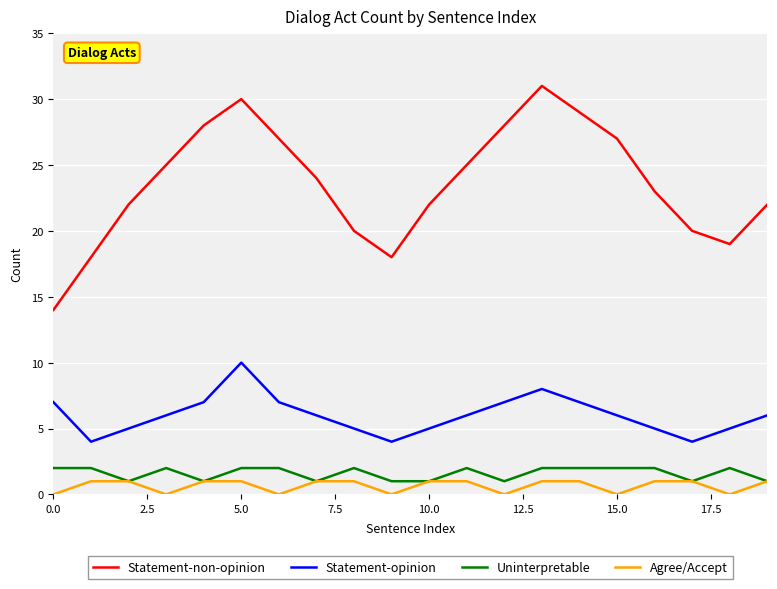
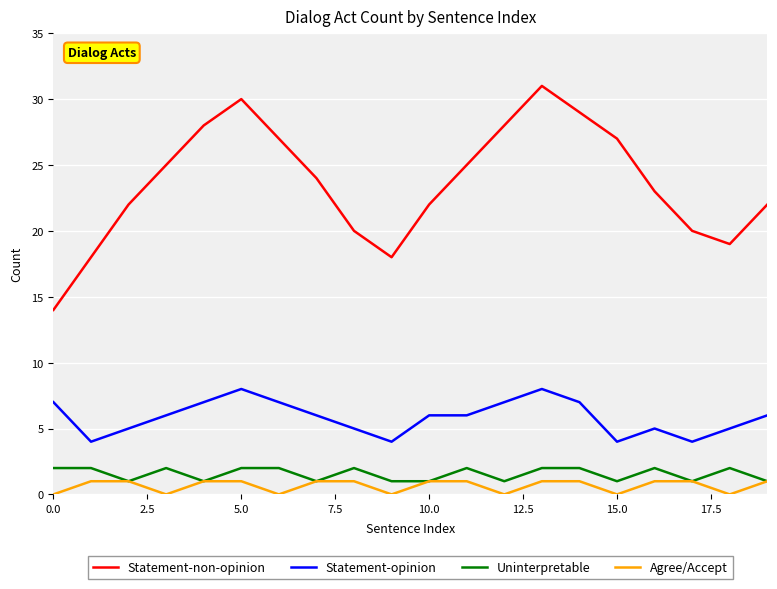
  {
    "Statement-non-opinion": {
      "0.0": 14,
      "5.0": 30,
      "10.0": 22,
      "15.0": 27
    },
    "Statement-opinion": {
      "0.0": 7,
-     "5.0": 10,
-     "10.0": 5,
-     "15.0": 6
+     "5.0": 8,
+     "10.0": 6,
+     "15.0": 4
    },
    "Uninterpretable": {
      "0.0": 2,
      "5.0": 2,
-     "15.0": 2
+     "15.0": 1
    },
    "Agree/Accept": {
      "0.0": 0,
      "5.0": 1,
      "15.0": 0
    }
  }
